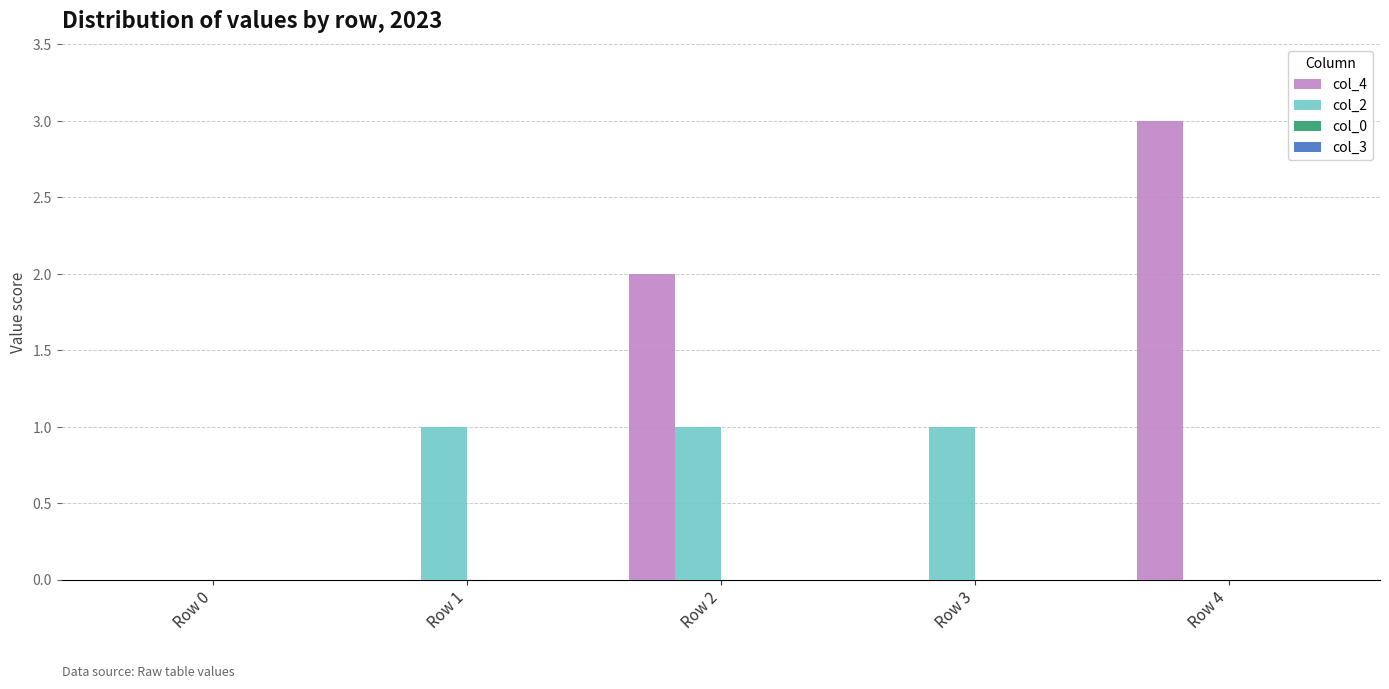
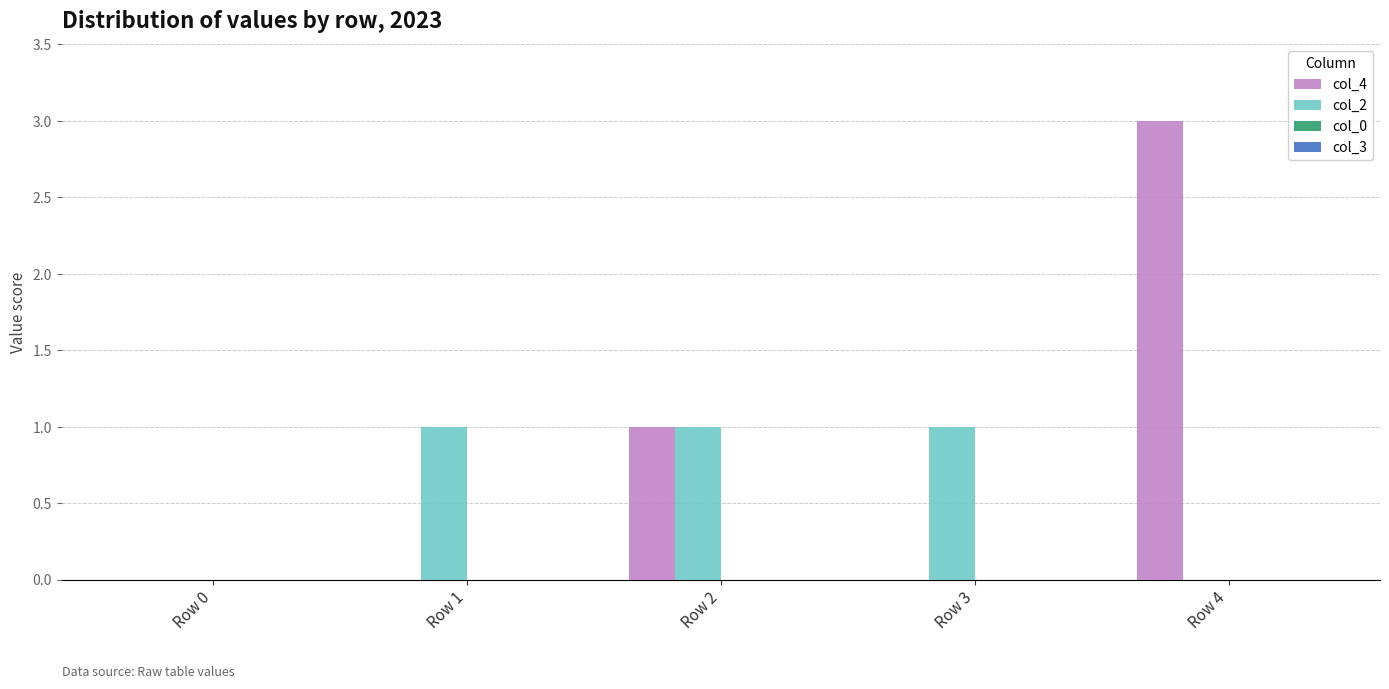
  {
    "col_4": {
      "Row 0": 0,
      "Row 1": 0,
-     "Row 2": 2,
+     "Row 2": 1,
      "Row 3": 0,
      "Row 4": 3
    },
    "col_2": {
      "Row 0": 0,
      "Row 1": 1,
      "Row 2": 1,
      "Row 3": 1,
      "Row 4": 0
    },
    "col_0": {
      "Row 0": 0,
      "Row 1": 0,
      "Row 2": 0,
      "Row 3": 0,
      "Row 4": 0
    },
    "col_3": {
      "Row 0": 0,
      "Row 1": 0,
      "Row 2": 0,
      "Row 3": 0,
      "Row 4": 0
    }
  }
